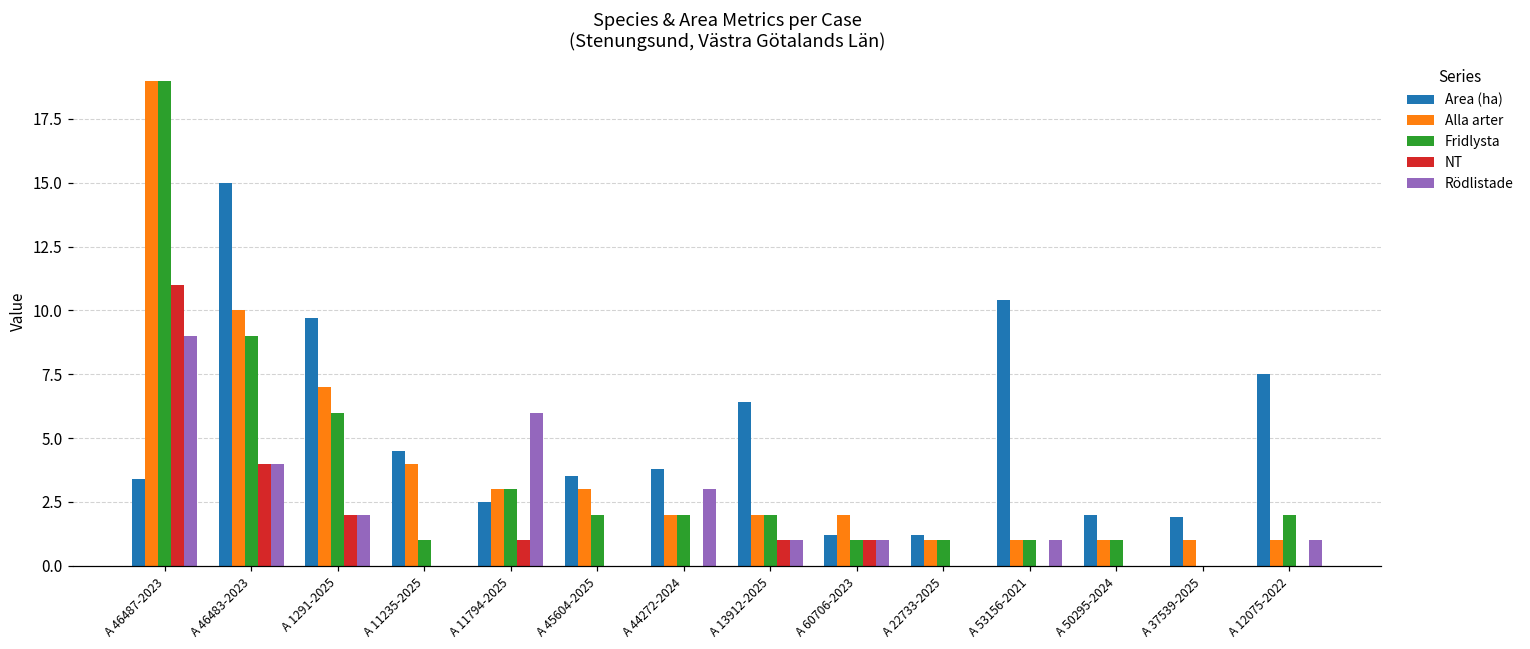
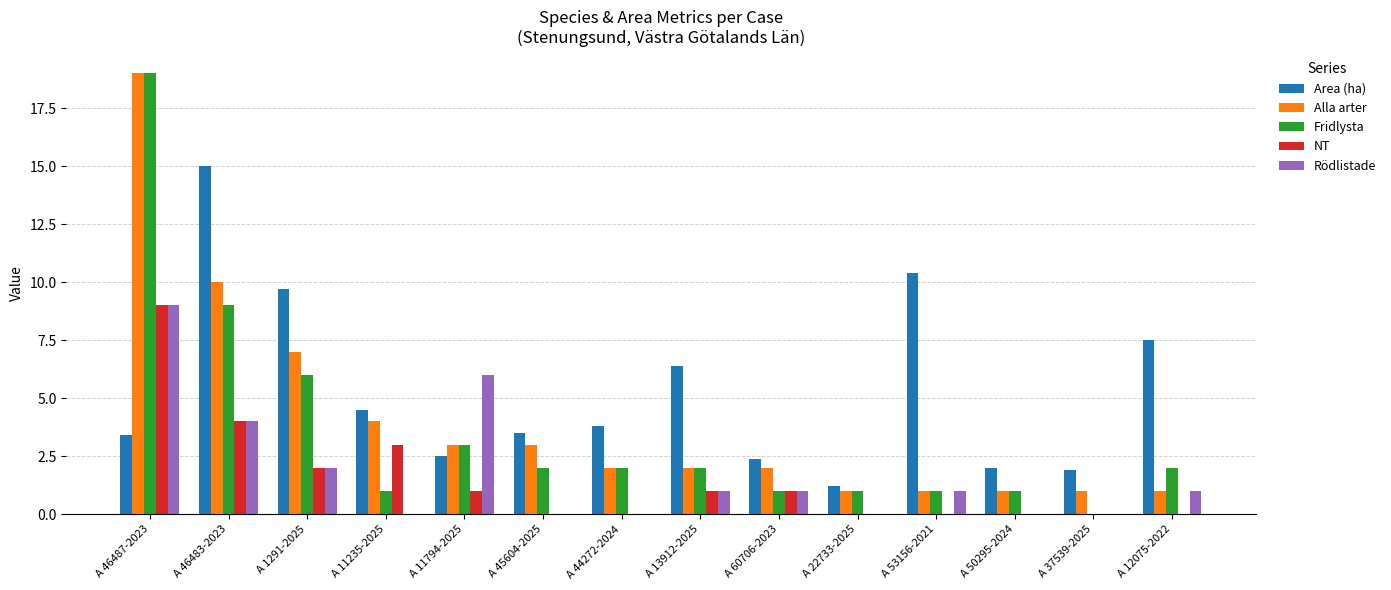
  {
    "Area (ha)": {
      "A 46487-2023": 3.4,
      "A 46483-2023": 15.0,
      "A 1291-2025": 9.7,
      "A 11235-2025": 4.5,
      "A 11794-2025": 2.5,
      "A 45604-2025": 3.5,
      "A 44272-2024": 3.8,
      "A 13912-2025": 6.4,
-     "A 60706-2023": 1.2,
+     "A 60706-2023": 2.4,
      "A 22733-2025": 1.2,
      "A 53156-2021": 10.4,
      "A 50295-2024": 2.0,
      "A 37539-2025": 1.9,
      "A 12075-2022": 7.5
    },
    "Alla arter": {
      "A 46487-2023": 19.0,
      "A 46483-2023": 10.0,
      "A 1291-2025": 7.0,
      "A 11235-2025": 4.0,
      "A 11794-2025": 3.0,
      "A 45604-2025": 3.0,
      "A 44272-2024": 2.0,
      "A 13912-2025": 2.0,
      "A 60706-2023": 2.0,
      "A 22733-2025": 1.0,
      "A 53156-2021": 1.0,
      "A 50295-2024": 1.0,
      "A 37539-2025": 1.0,
      "A 12075-2022": 1.0
    },
    "Fridlysta": {
      "A 46487-2023": 19.0,
      "A 46483-2023": 9.0,
      "A 1291-2025": 6.0,
      "A 11235-2025": 1.0,
      "A 11794-2025": 3.0,
      "A 45604-2025": 2.0,
      "A 44272-2024": 2.0,
      "A 13912-2025": 2.0,
      "A 60706-2023": 1.0,
      "A 22733-2025": 1.0,
      "A 53156-2021": 1.0,
      "A 50295-2024": 1.0,
      "A 37539-2025": 0.0,
      "A 12075-2022": 2.0
    },
    "NT": {
-     "A 46487-2023": 11,
+     "A 46487-2023": 9,
      "A 46483-2023": 4,
      "A 1291-2025": 2,
-     "A 11235-2025": 0,
+     "A 11235-2025": 3,
      "A 11794-2025": 1,
      "A 45604-2025": 0,
      "A 44272-2024": 0,
      "A 13912-2025": 1,
      "A 60706-2023": 1,
      "A 22733-2025": 0,
      "A 53156-2021": 0,
      "A 50295-2024": 0,
      "A 37539-2025": 0,
      "A 12075-2022": 0
    },
    "Rödlistade": {
      "A 46487-2023": 9,
      "A 46483-2023": 4,
      "A 1291-2025": 2,
      "A 11235-2025": 0,
      "A 11794-2025": 6,
      "A 45604-2025": 0,
-     "A 44272-2024": 3,
+     "A 44272-2024": 0,
      "A 13912-2025": 1,
      "A 60706-2023": 1,
      "A 22733-2025": 0,
      "A 53156-2021": 1,
      "A 50295-2024": 0,
      "A 37539-2025": 0,
      "A 12075-2022": 1
    }
  }
